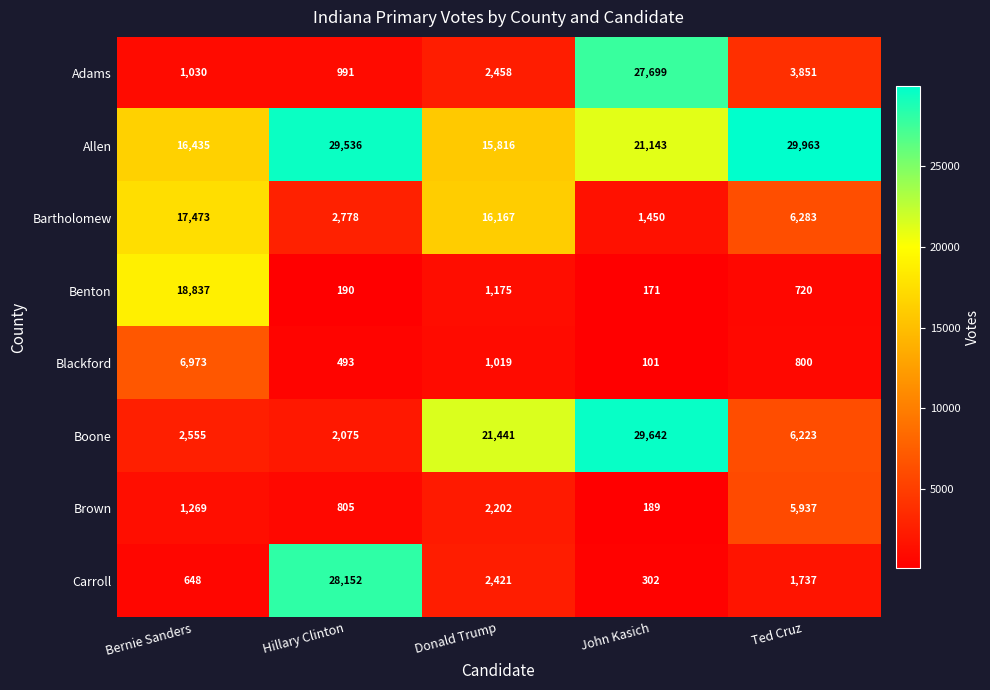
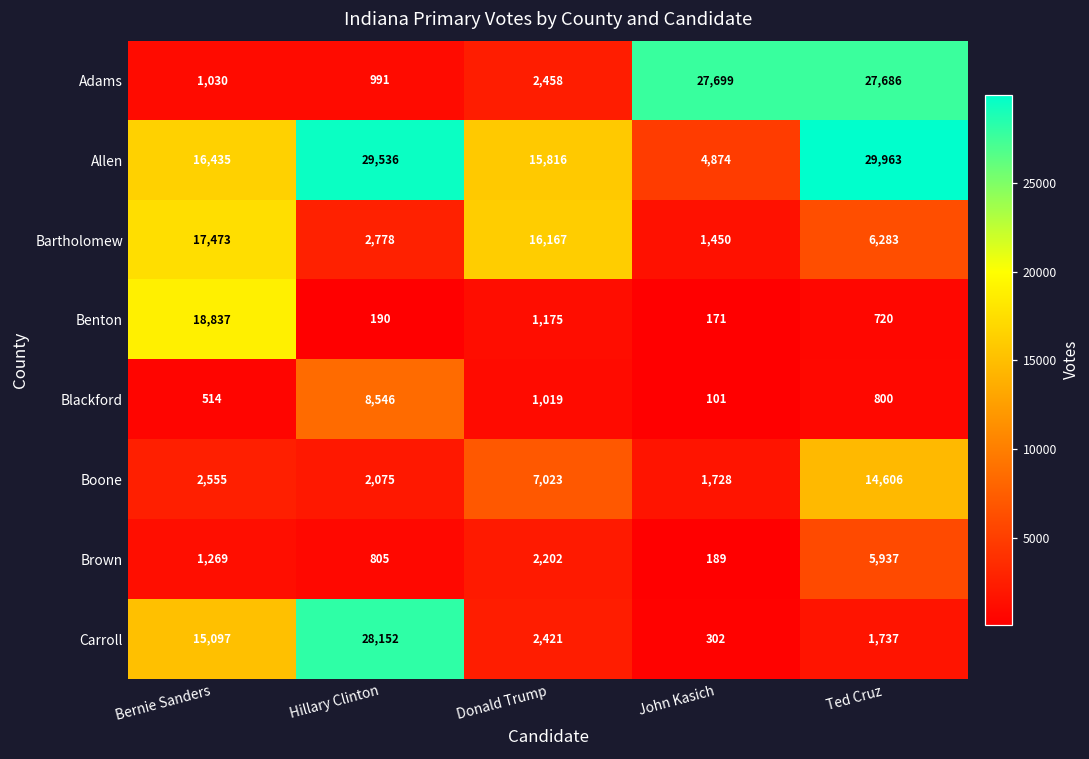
  {
    "Adams": {
      "Bernie Sanders": "1,030",
      "Hillary Clinton": "991",
      "Donald Trump": "2,458",
      "John Kasich": "27,699",
-     "Ted Cruz": "3,851"
+     "Ted Cruz": "27,686"
    },
    "Allen": {
      "Bernie Sanders": "16,435",
      "Hillary Clinton": "29,536",
      "Donald Trump": "15,816",
-     "John Kasich": "21,143",
+     "John Kasich": "4,874",
      "Ted Cruz": "29,963"
    },
    "Bartholomew": {
      "Bernie Sanders": "17,473",
      "Hillary Clinton": "2,778",
      "Donald Trump": "16,167",
      "John Kasich": "1,450",
      "Ted Cruz": "6,283"
    },
    "Benton": {
      "Bernie Sanders": "18,837",
      "Hillary Clinton": "190",
      "Donald Trump": "1,175",
      "John Kasich": "171",
      "Ted Cruz": "720"
    },
    "Blackford": {
-     "Bernie Sanders": "6,973",
-     "Hillary Clinton": "493",
+     "Bernie Sanders": "514",
+     "Hillary Clinton": "8,546",
      "Donald Trump": "1,019",
      "John Kasich": "101",
      "Ted Cruz": "800"
    },
    "Boone": {
      "Bernie Sanders": "2,555",
      "Hillary Clinton": "2,075",
-     "Donald Trump": "21,441",
-     "John Kasich": "29,642",
-     "Ted Cruz": "6,223"
+     "Donald Trump": "7,023",
+     "John Kasich": "1,728",
+     "Ted Cruz": "14,606"
    },
    "Brown": {
      "Bernie Sanders": "1,269",
      "Hillary Clinton": "805",
      "Donald Trump": "2,202",
      "John Kasich": "189",
      "Ted Cruz": "5,937"
    },
    "Carroll": {
-     "Bernie Sanders": "648",
+     "Bernie Sanders": "15,097",
      "Hillary Clinton": "28,152",
      "Donald Trump": "2,421",
      "John Kasich": "302",
      "Ted Cruz": "1,737"
    }
  }
